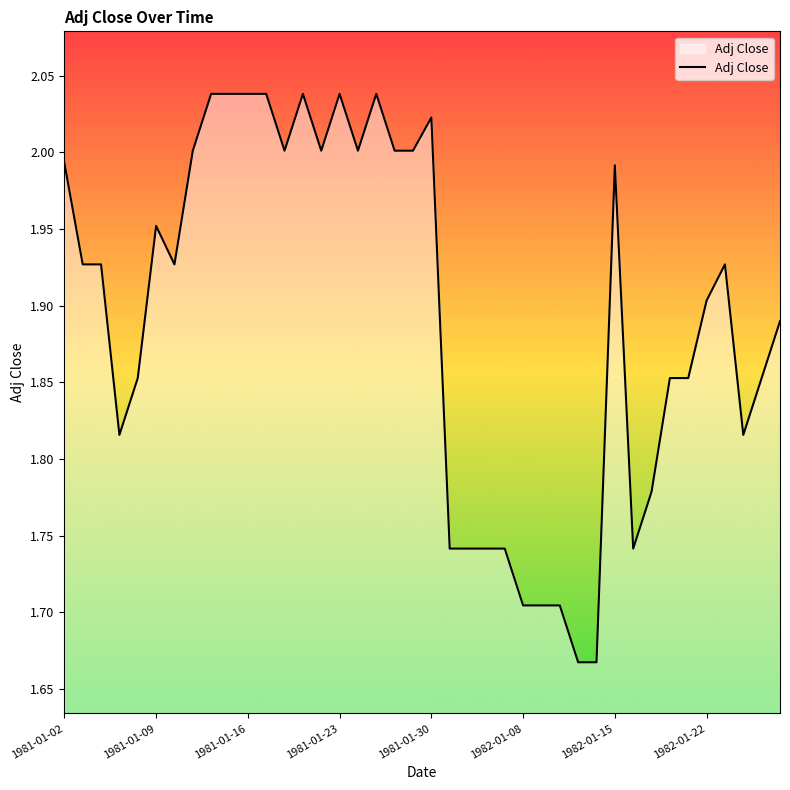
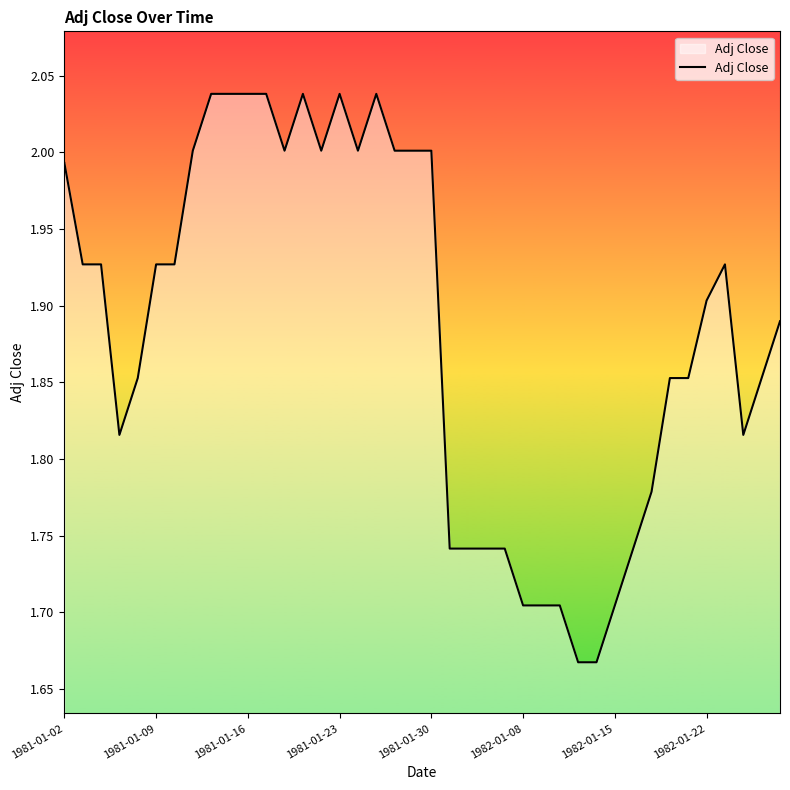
  {
    "1981-01-02": 1.993,
-   "1981-01-09": 1.952,
+   "1981-01-09": 1.927,
    "1981-01-16": 2.038,
    "1981-01-23": 2.038,
-   "1981-01-30": 2.023,
+   "1981-01-30": 2.001,
    "1982-01-08": 1.705,
-   "1982-01-15": 1.992,
+   "1982-01-15": 1.705,
    "1982-01-22": 1.903
  }
